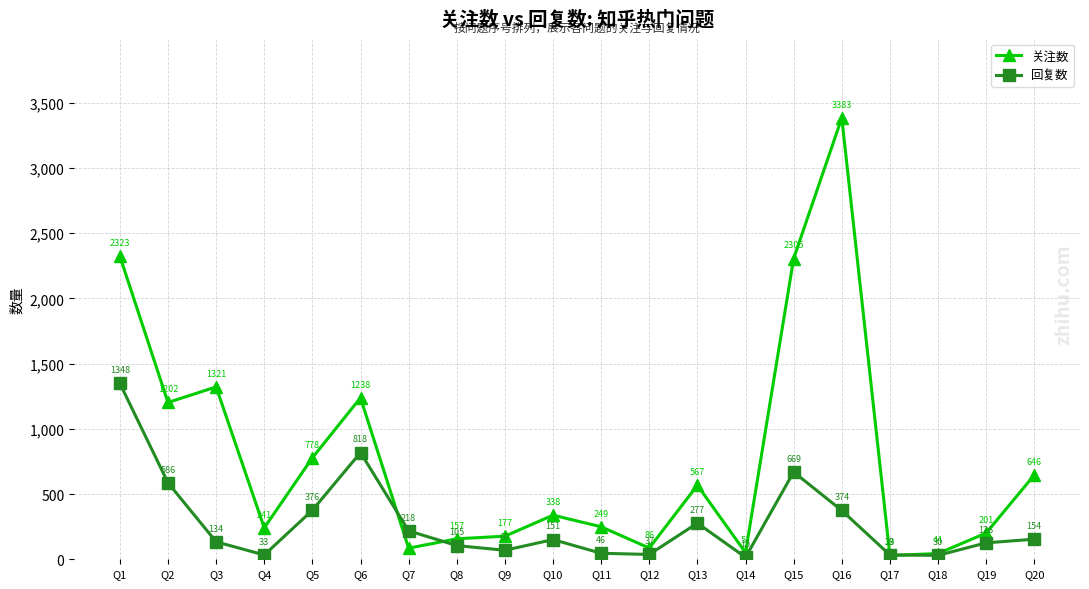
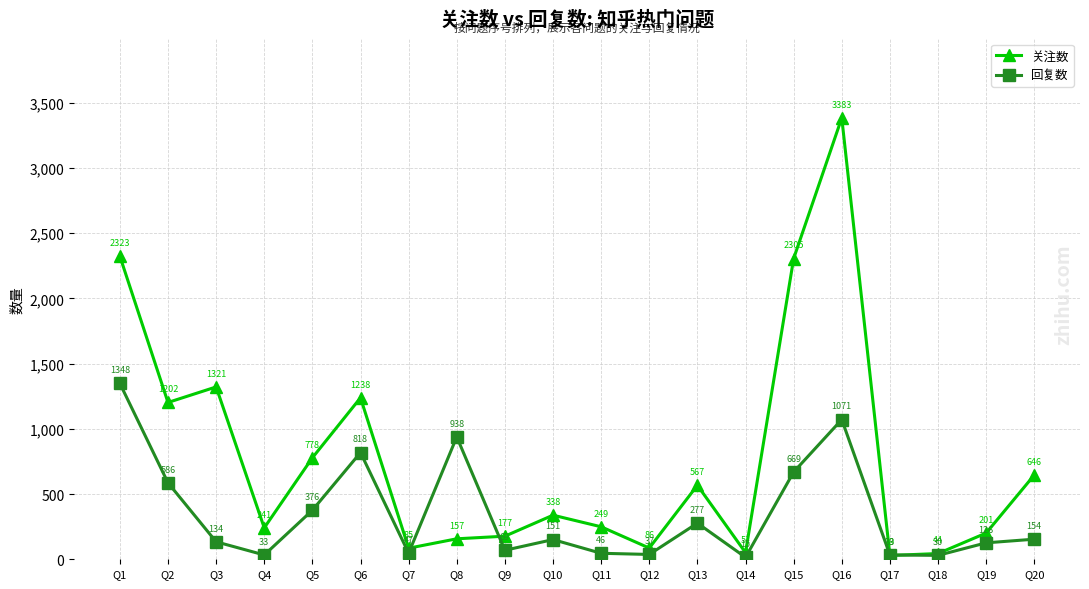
  {
    "关注数": {
      "Q1": 2323,
      "Q2": 1202,
      "Q3": 1321,
      "Q4": 241,
      "Q5": 778,
      "Q6": 1238,
      "Q8": 157,
      "Q9": 177,
      "Q10": 338,
      "Q11": 249,
      "Q13": 567,
      "Q15": 2305,
      "Q16": 3383,
      "Q19": 201,
      "Q20": 646
    },
    "回复数": {
      "Q1": 1348,
      "Q2": 586,
      "Q3": 134,
      "Q4": 33,
      "Q5": 376,
      "Q6": 818,
-     "Q7": 218,
-     "Q8": 105,
+     "Q7": 47,
+     "Q8": 938,
      "Q10": 151,
      "Q11": 46,
      "Q13": 277,
      "Q15": 669,
-     "Q16": 374,
+     "Q16": 1071,
      "Q20": 154
    }
  }
